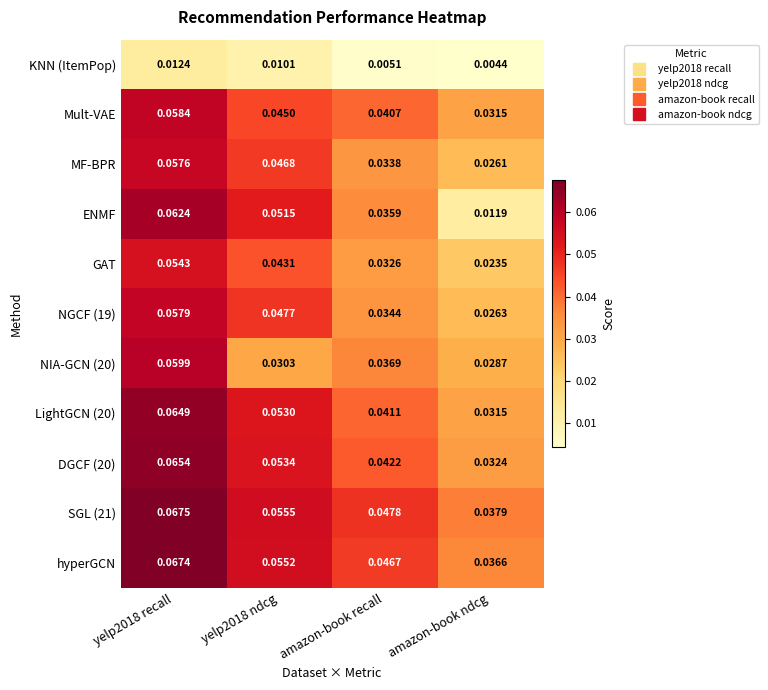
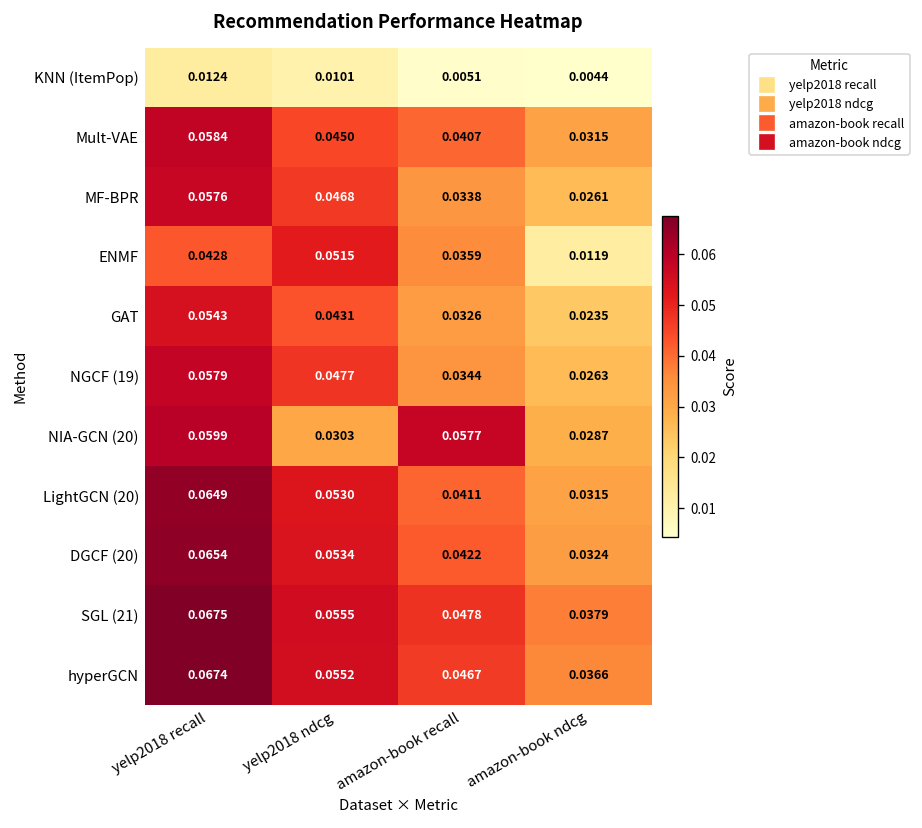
  {
    "KNN (ItemPop)": {
      "yelp2018 recall": 0.0124,
      "yelp2018 ndcg": 0.0101,
      "amazon-book recall": 0.0051,
      "amazon-book ndcg": 0.0044
    },
    "Mult-VAE": {
      "yelp2018 recall": 0.0584,
      "yelp2018 ndcg": 0.0450,
      "amazon-book recall": 0.0407,
      "amazon-book ndcg": 0.0315
    },
    "MF-BPR": {
      "yelp2018 recall": 0.0576,
      "yelp2018 ndcg": 0.0468,
      "amazon-book recall": 0.0338,
      "amazon-book ndcg": 0.0261
    },
    "ENMF": {
-     "yelp2018 recall": 0.0624,
+     "yelp2018 recall": 0.0428,
      "yelp2018 ndcg": 0.0515,
      "amazon-book recall": 0.0359,
      "amazon-book ndcg": 0.0119
    },
    "GAT": {
      "yelp2018 recall": 0.0543,
      "yelp2018 ndcg": 0.0431,
      "amazon-book recall": 0.0326,
      "amazon-book ndcg": 0.0235
    },
    "NGCF (19)": {
      "yelp2018 recall": 0.0579,
      "yelp2018 ndcg": 0.0477,
      "amazon-book recall": 0.0344,
      "amazon-book ndcg": 0.0263
    },
    "NIA-GCN (20)": {
      "yelp2018 recall": 0.0599,
      "yelp2018 ndcg": 0.0303,
-     "amazon-book recall": 0.0369,
+     "amazon-book recall": 0.0577,
      "amazon-book ndcg": 0.0287
    },
    "LightGCN (20)": {
      "yelp2018 recall": 0.0649,
      "yelp2018 ndcg": 0.0530,
      "amazon-book recall": 0.0411,
      "amazon-book ndcg": 0.0315
    },
    "DGCF (20)": {
      "yelp2018 recall": 0.0654,
      "yelp2018 ndcg": 0.0534,
      "amazon-book recall": 0.0422,
      "amazon-book ndcg": 0.0324
    },
    "SGL (21)": {
      "yelp2018 recall": 0.0675,
      "yelp2018 ndcg": 0.0555,
      "amazon-book recall": 0.0478,
      "amazon-book ndcg": 0.0379
    },
    "hyperGCN": {
      "yelp2018 recall": 0.0674,
      "yelp2018 ndcg": 0.0552,
      "amazon-book recall": 0.0467,
      "amazon-book ndcg": 0.0366
    }
  }
